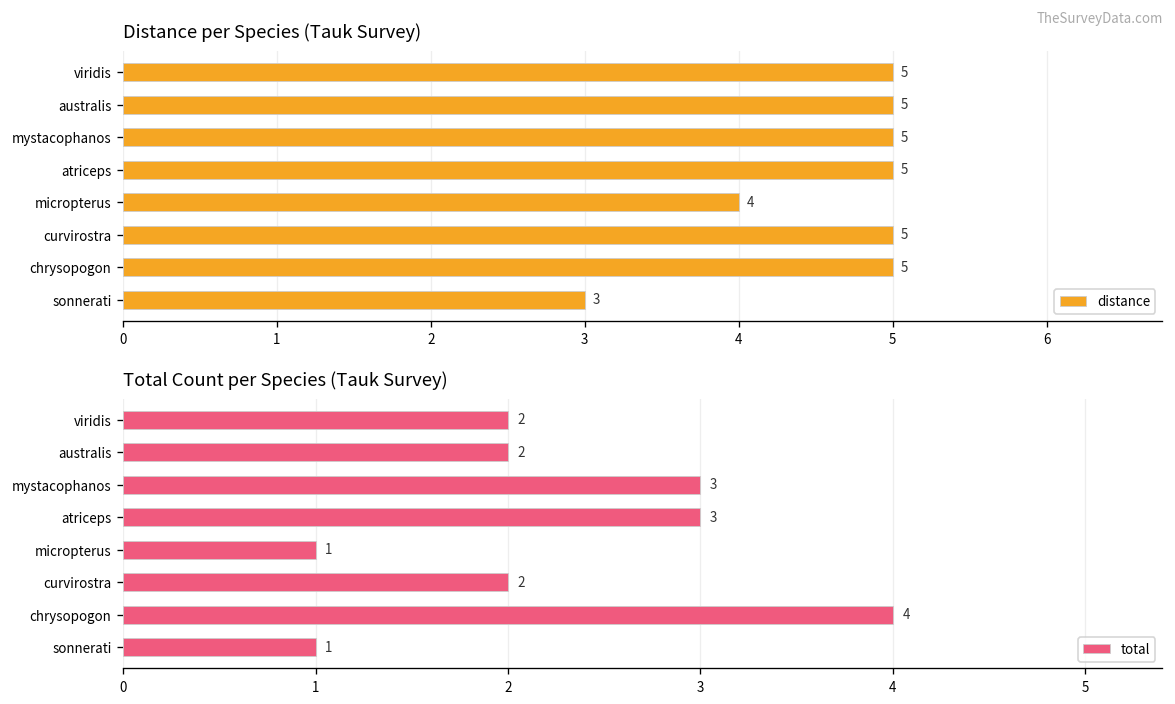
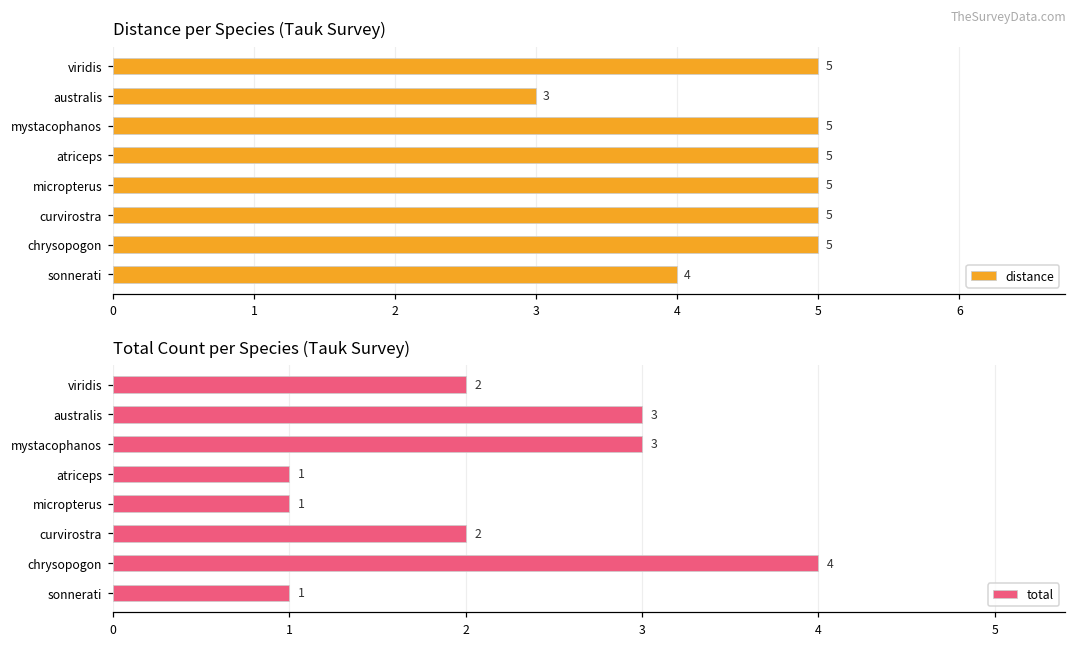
  {
    "Distance per Species (Tauk Survey)": {
      "viridis": 5,
-     "australis": 5,
+     "australis": 3,
      "mystacophanos": 5,
      "atriceps": 5,
-     "micropterus": 4,
+     "micropterus": 5,
      "curvirostra": 5,
      "chrysopogon": 5,
-     "sonnerati": 3
+     "sonnerati": 4
    },
    "Total Count per Species (Tauk Survey)": {
      "viridis": 2,
-     "australis": 2,
+     "australis": 3,
      "mystacophanos": 3,
-     "atriceps": 3,
+     "atriceps": 1,
      "micropterus": 1,
      "curvirostra": 2,
      "chrysopogon": 4,
      "sonnerati": 1
    }
  }
